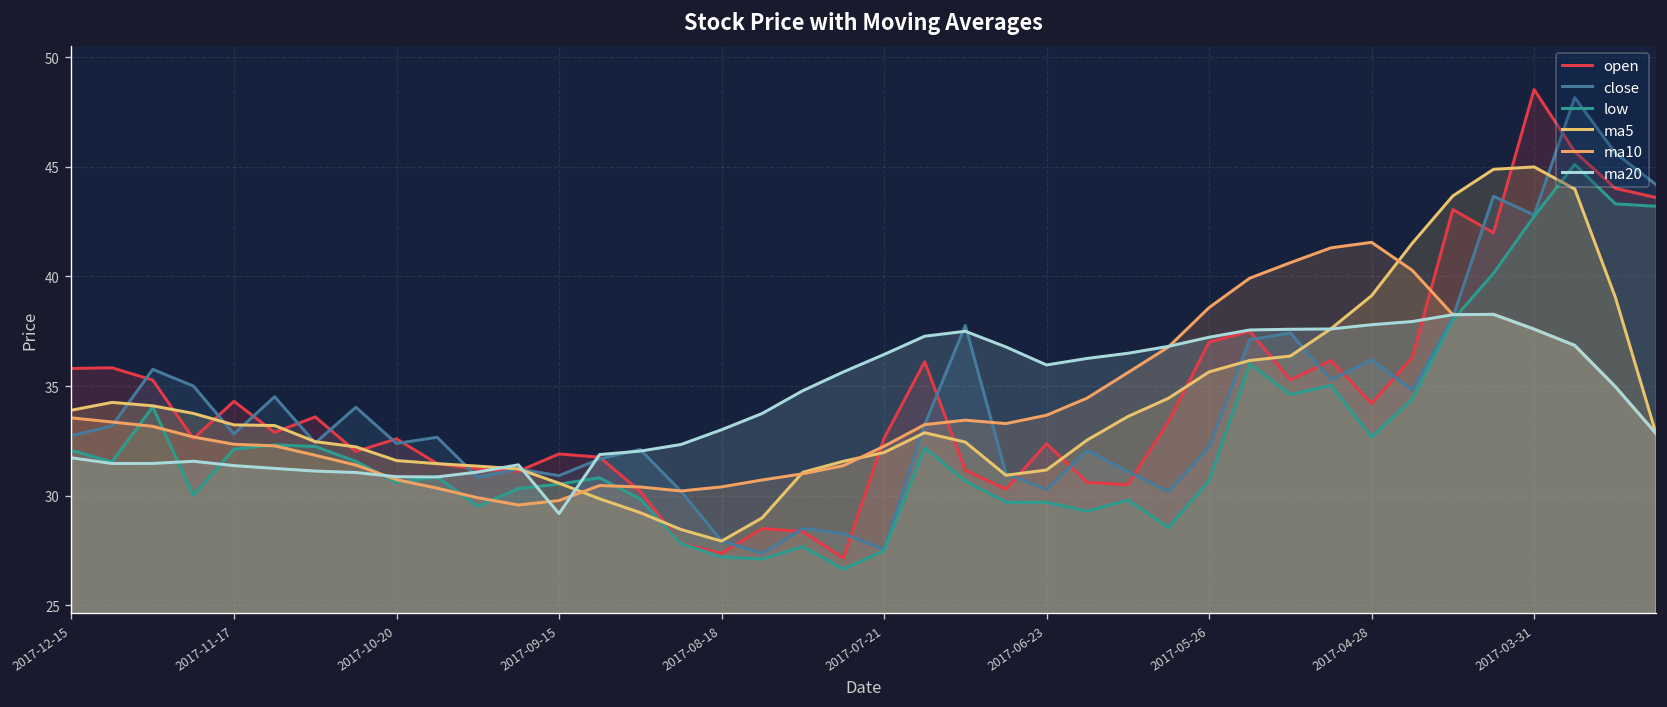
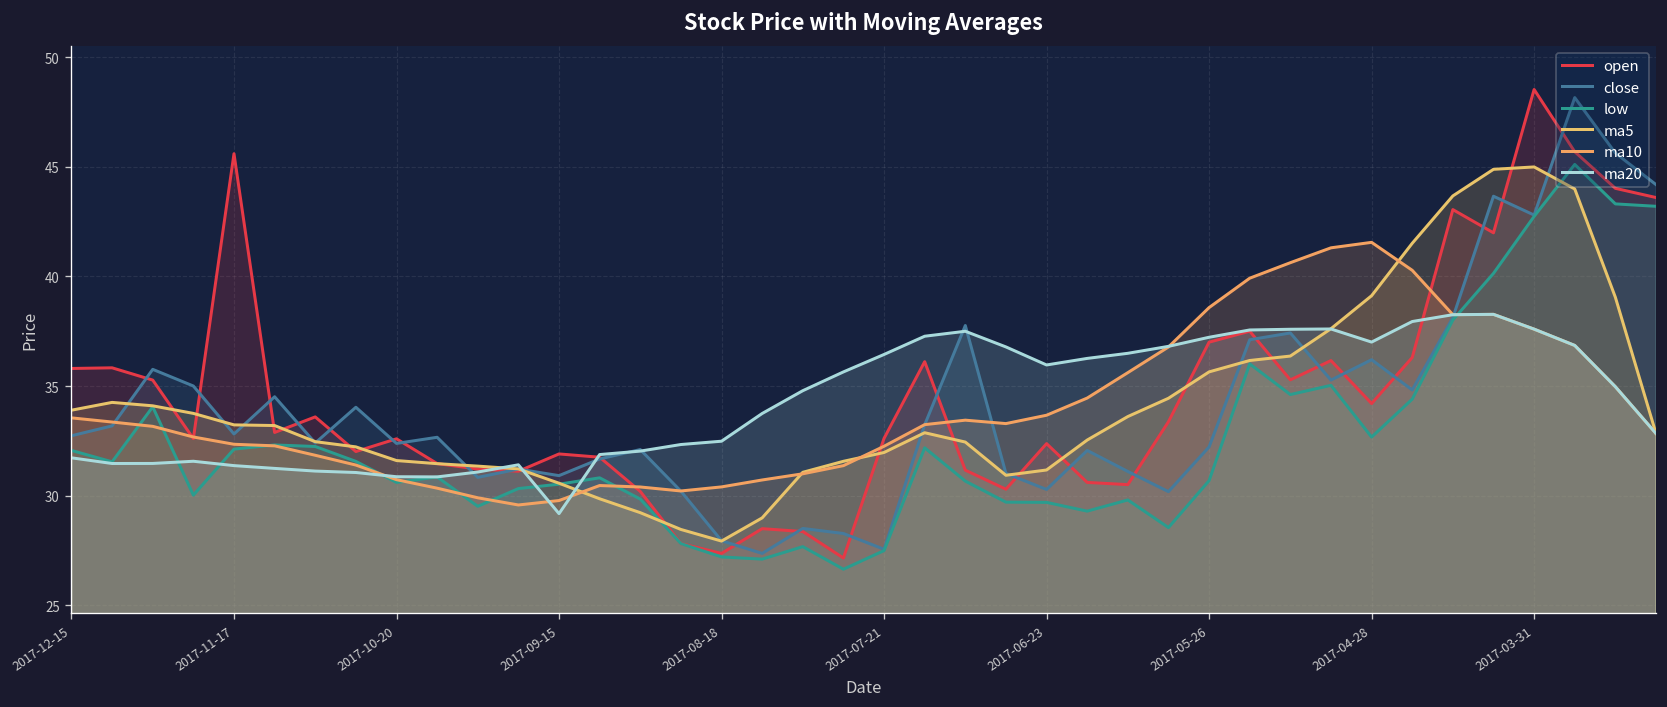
  {
    "open": {
      "2017-12-15": 35.8,
-     "2017-11-17": 34.3,
+     "2017-11-17": 45.6,
      "2017-10-20": 32.6,
      "2017-09-15": 31.9,
      "2017-08-18": 27.4,
      "2017-07-21": 32.6,
      "2017-06-23": 32.4,
      "2017-05-26": 37.0,
      "2017-04-28": 34.2,
      "2017-03-31": 48.5
    },
    "ma20": {
      "2017-12-15": 31.7,
      "2017-11-17": 31.4,
      "2017-09-15": 29.2,
-     "2017-08-18": 33.0,
+     "2017-08-18": 32.5,
      "2017-07-21": 36.4,
      "2017-06-23": 36.0,
      "2017-05-26": 37.2,
-     "2017-04-28": 37.8
+     "2017-04-28": 37.0
    }
  }
